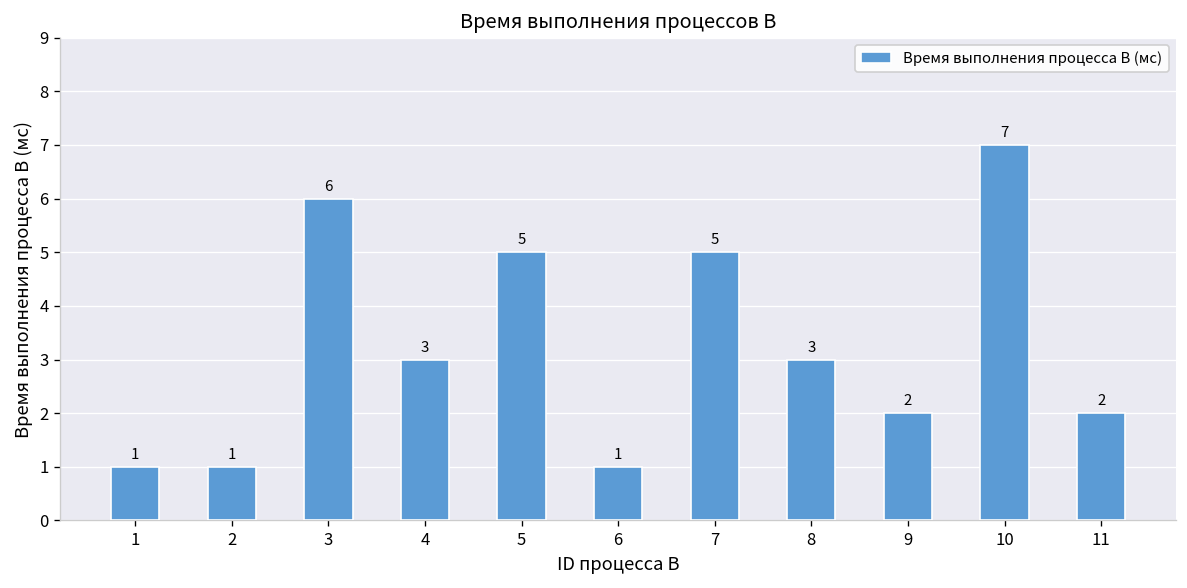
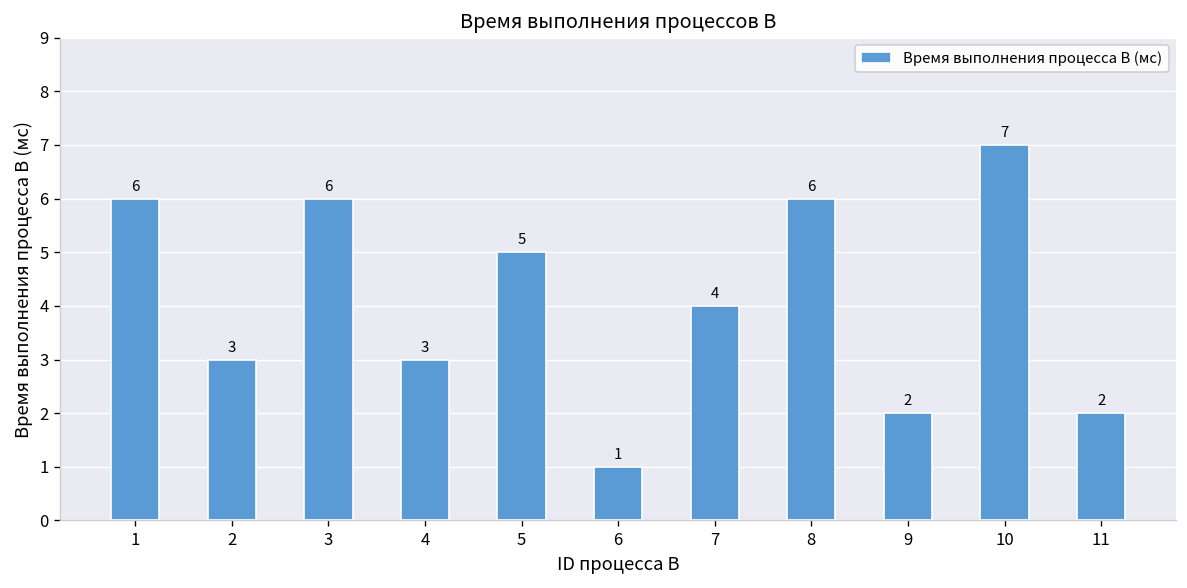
  {
-   "1": 1,
-   "2": 1,
+   "1": 6,
+   "2": 3,
    "3": 6,
    "4": 3,
    "5": 5,
    "6": 1,
-   "7": 5,
-   "8": 3,
+   "7": 4,
+   "8": 6,
    "9": 2,
    "10": 7,
    "11": 2
  }
